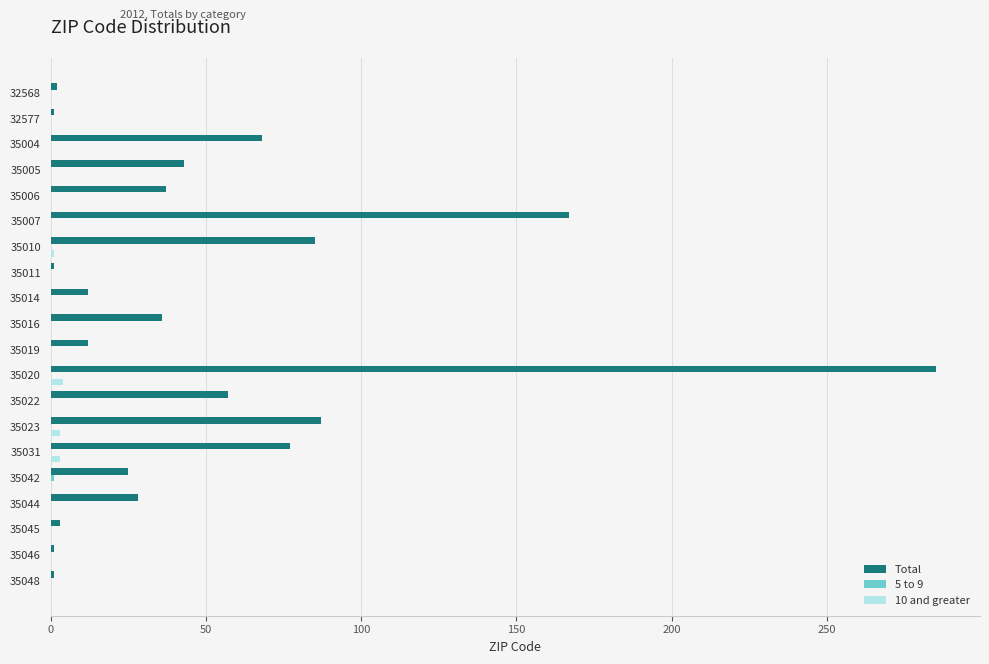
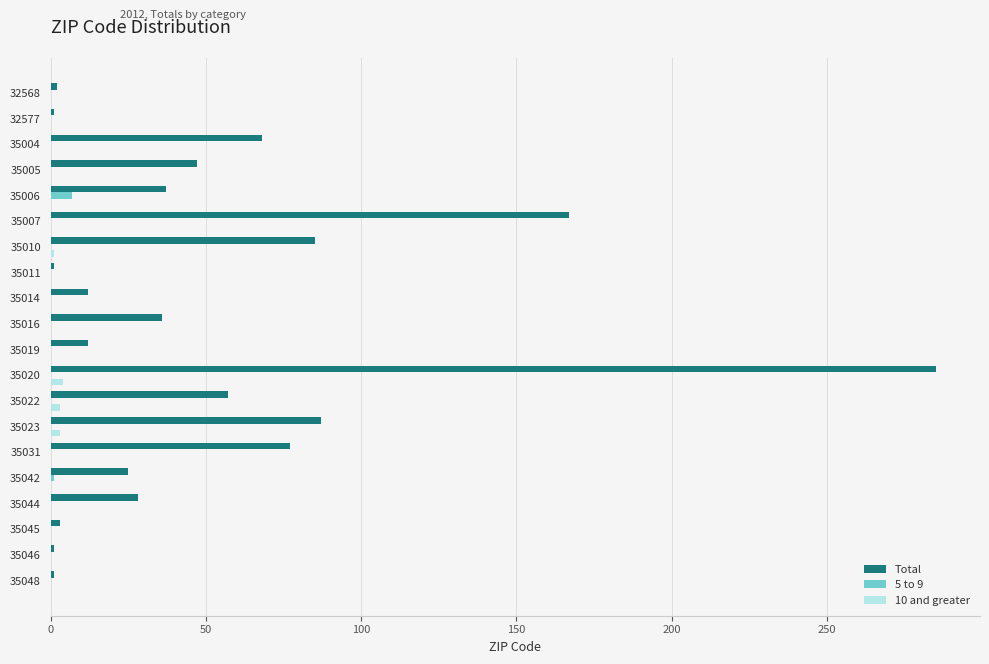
  {
    "Total": {
      "32568": 2,
      "32577": 1,
      "35004": 68,
-     "35005": 43,
+     "35005": 47,
      "35006": 37,
      "35007": 167,
      "35010": 85,
      "35011": 1,
      "35014": 12,
      "35016": 36,
      "35019": 12,
      "35020": 285,
      "35022": 57,
      "35023": 87,
      "35031": 77,
      "35042": 25,
      "35044": 28,
      "35045": 3,
      "35046": 1,
      "35048": 1
    },
    "5 to 9": {
      "32568": 0,
      "32577": 0,
      "35004": 0,
      "35005": 0,
-     "35006": 0,
+     "35006": 7,
      "35007": 0,
      "35010": 0,
      "35011": 0,
      "35014": 0,
      "35016": 0,
      "35019": 0,
      "35020": 0,
      "35022": 0,
      "35023": 0,
      "35031": 0,
      "35042": 1,
      "35044": 0,
      "35045": 0,
      "35046": 0,
      "35048": 0
    },
    "10 and greater": {
      "32568": 0,
      "32577": 0,
      "35004": 0,
      "35005": 0,
      "35006": 0,
      "35007": 0,
      "35010": 1,
      "35011": 0,
      "35014": 0,
      "35016": 0,
      "35019": 0,
      "35020": 4,
-     "35022": 0,
+     "35022": 3,
      "35023": 3,
-     "35031": 3,
+     "35031": 0,
      "35042": 0,
      "35044": 0,
      "35045": 0,
      "35046": 0,
      "35048": 0
    }
  }
